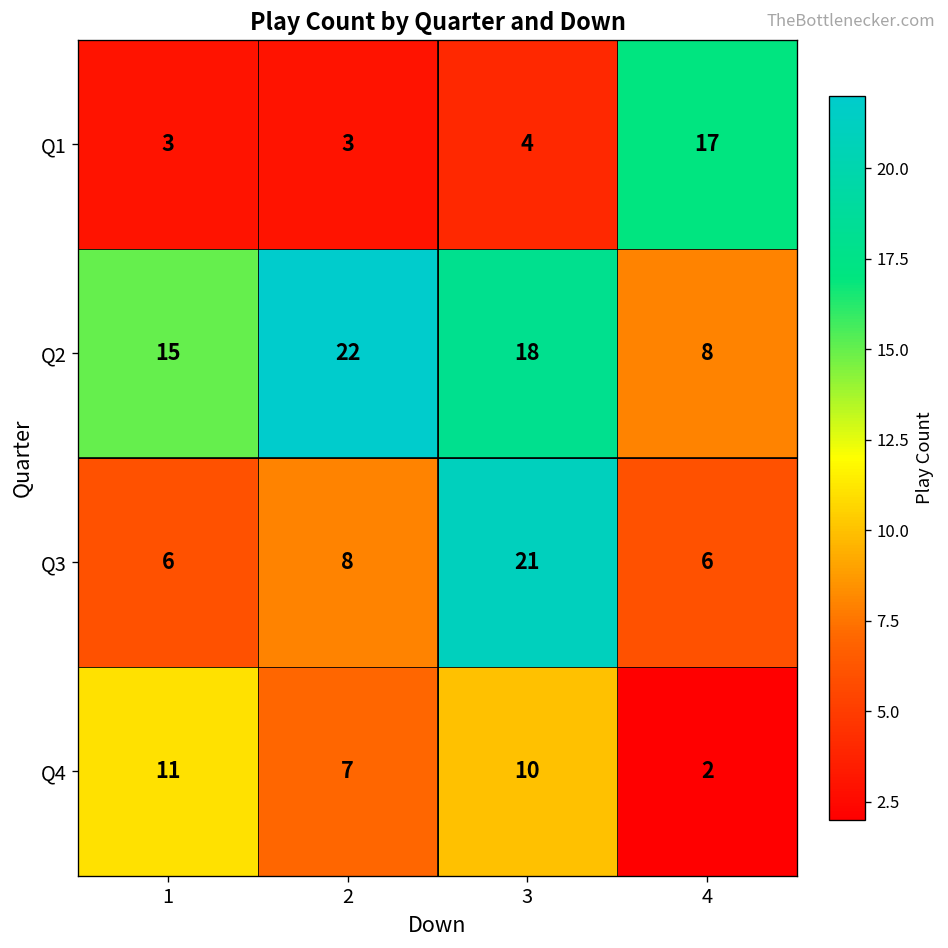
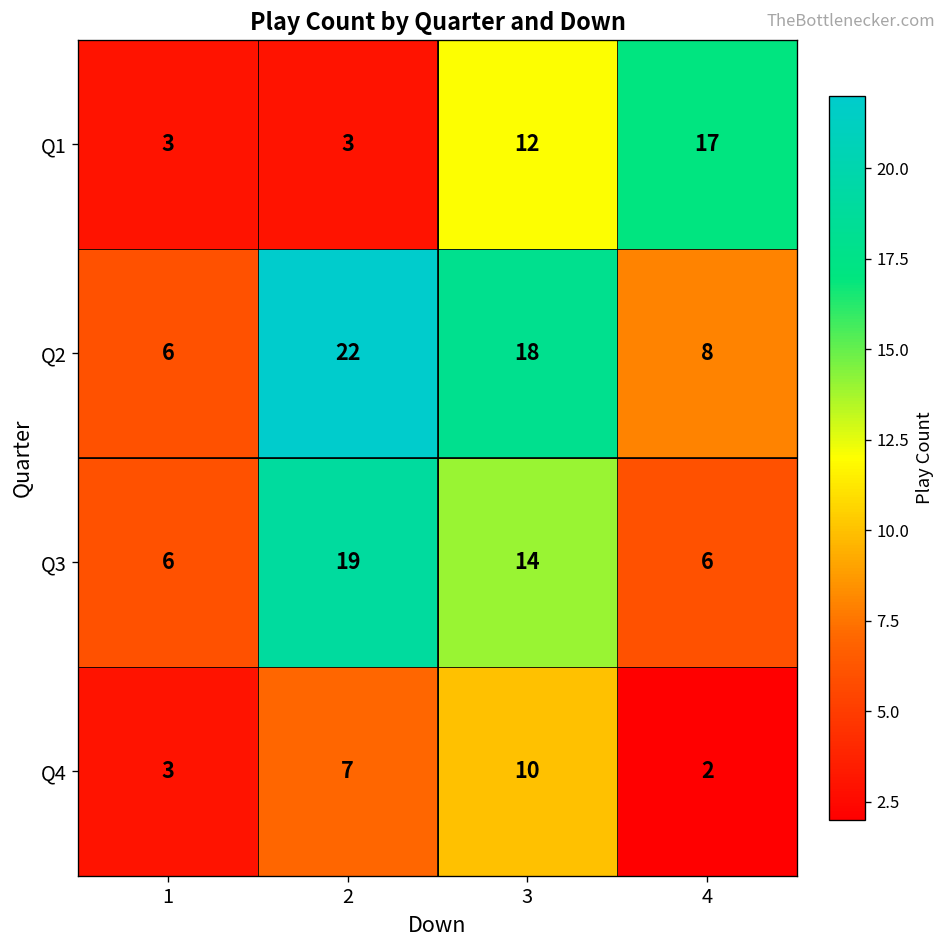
  {
    "Q1": {
      "1": 3,
      "2": 3,
-     "3": 4,
+     "3": 12,
      "4": 17
    },
    "Q2": {
-     "1": 15,
+     "1": 6,
      "2": 22,
      "3": 18,
      "4": 8
    },
    "Q3": {
      "1": 6,
-     "2": 8,
-     "3": 21,
+     "2": 19,
+     "3": 14,
      "4": 6
    },
    "Q4": {
-     "1": 11,
+     "1": 3,
      "2": 7,
      "3": 10,
      "4": 2
    }
  }
